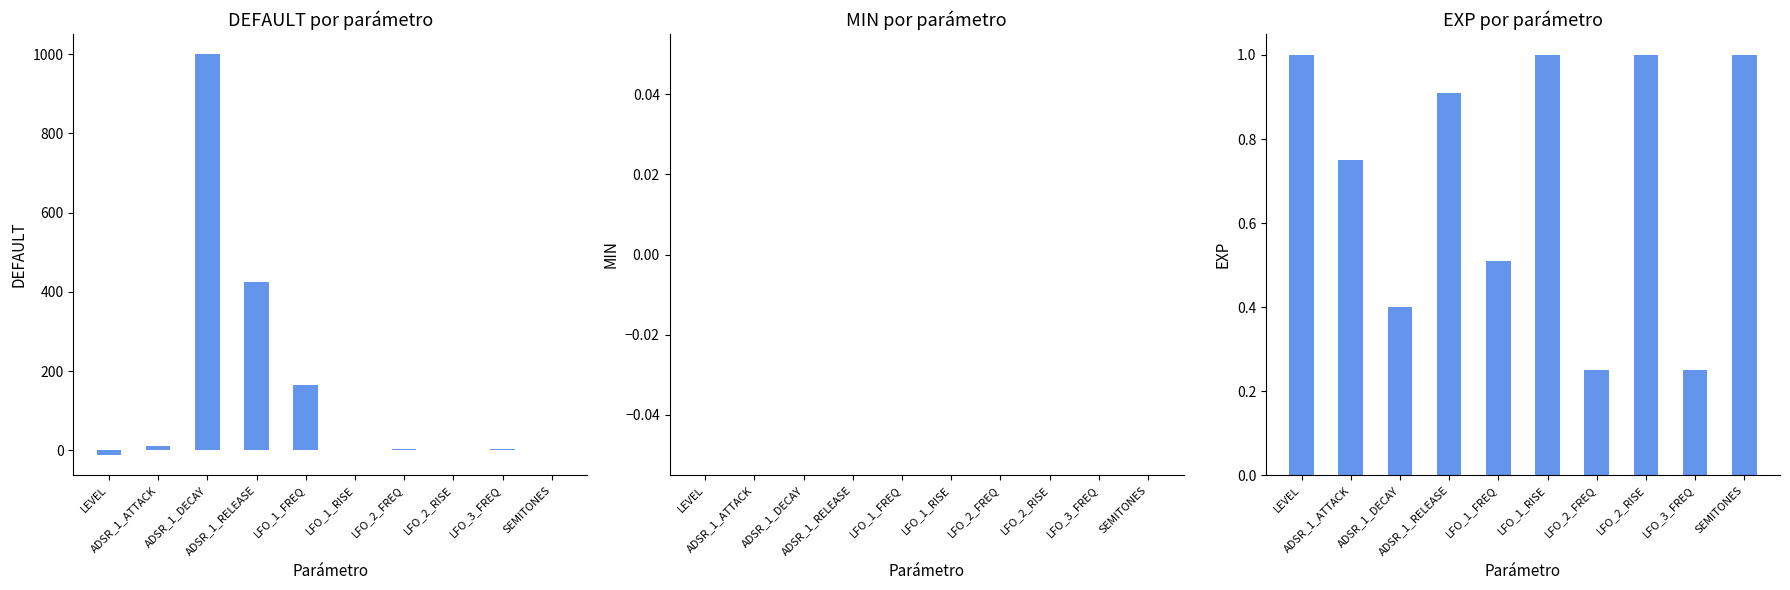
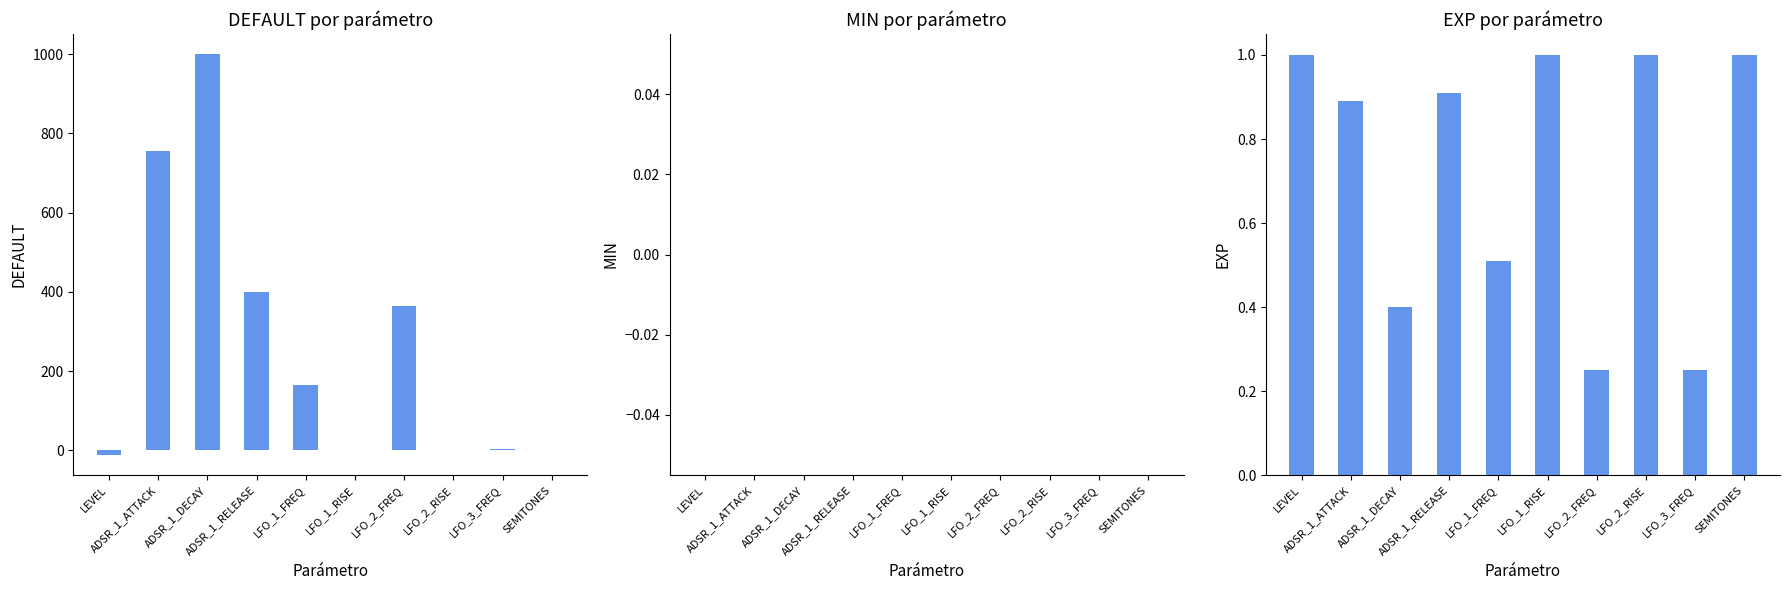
  {
    "DEFAULT por parámetro": {
      "LEVEL": -10,
-     "ADSR_1_ATTACK": 10,
+     "ADSR_1_ATTACK": 760,
      "ADSR_1_DECAY": 1000,
-     "ADSR_1_RELEASE": 430,
+     "ADSR_1_RELEASE": 400,
      "LFO_1_FREQ": 160,
      "LFO_1_RISE": 0,
-     "LFO_2_FREQ": 0,
+     "LFO_2_FREQ": 370,
      "LFO_2_RISE": 0,
      "SEMITONES": 0
    },
    "MIN por parámetro": {
      "LEVEL": 0.000,
      "ADSR_1_ATTACK": 0.000,
      "ADSR_1_DECAY": 0.000,
      "ADSR_1_RELEASE": 0.000,
      "LFO_1_FREQ": 0.000,
      "LFO_1_RISE": 0.000,
      "LFO_2_FREQ": 0.000,
      "LFO_2_RISE": 0.000,
      "LFO_3_FREQ": 0.000,
      "SEMITONES": 0.000
    },
    "EXP por parámetro": {
      "LEVEL": 1.00,
-     "ADSR_1_ATTACK": 0.75,
+     "ADSR_1_ATTACK": 0.89,
      "ADSR_1_DECAY": 0.40,
      "ADSR_1_RELEASE": 0.91,
      "LFO_1_FREQ": 0.51,
      "LFO_1_RISE": 1.00,
      "LFO_2_FREQ": 0.25,
      "LFO_2_RISE": 1.00,
      "LFO_3_FREQ": 0.25,
      "SEMITONES": 1.00
    }
  }
